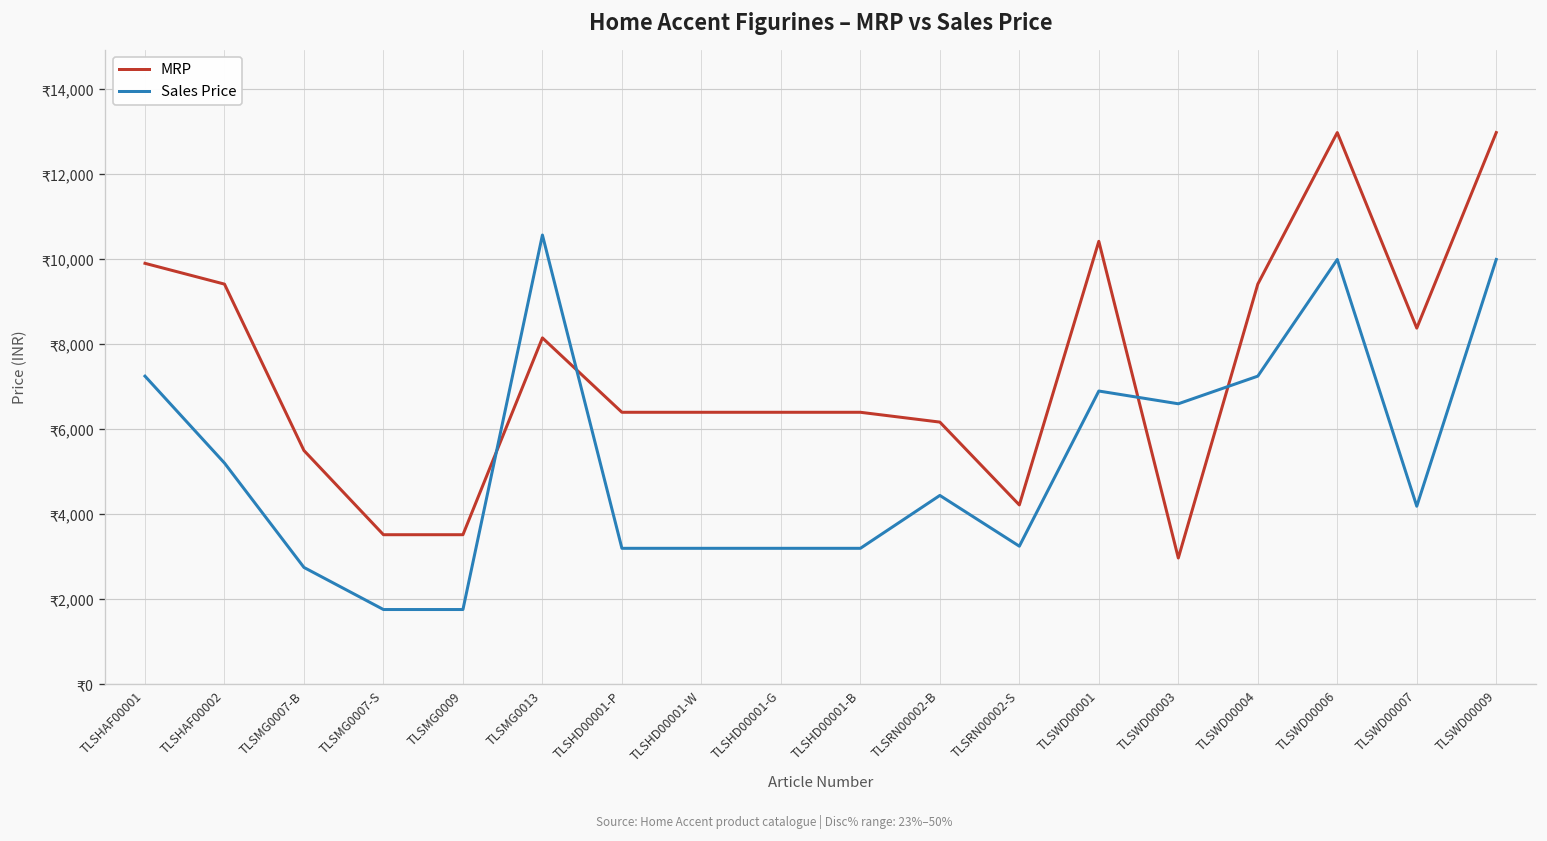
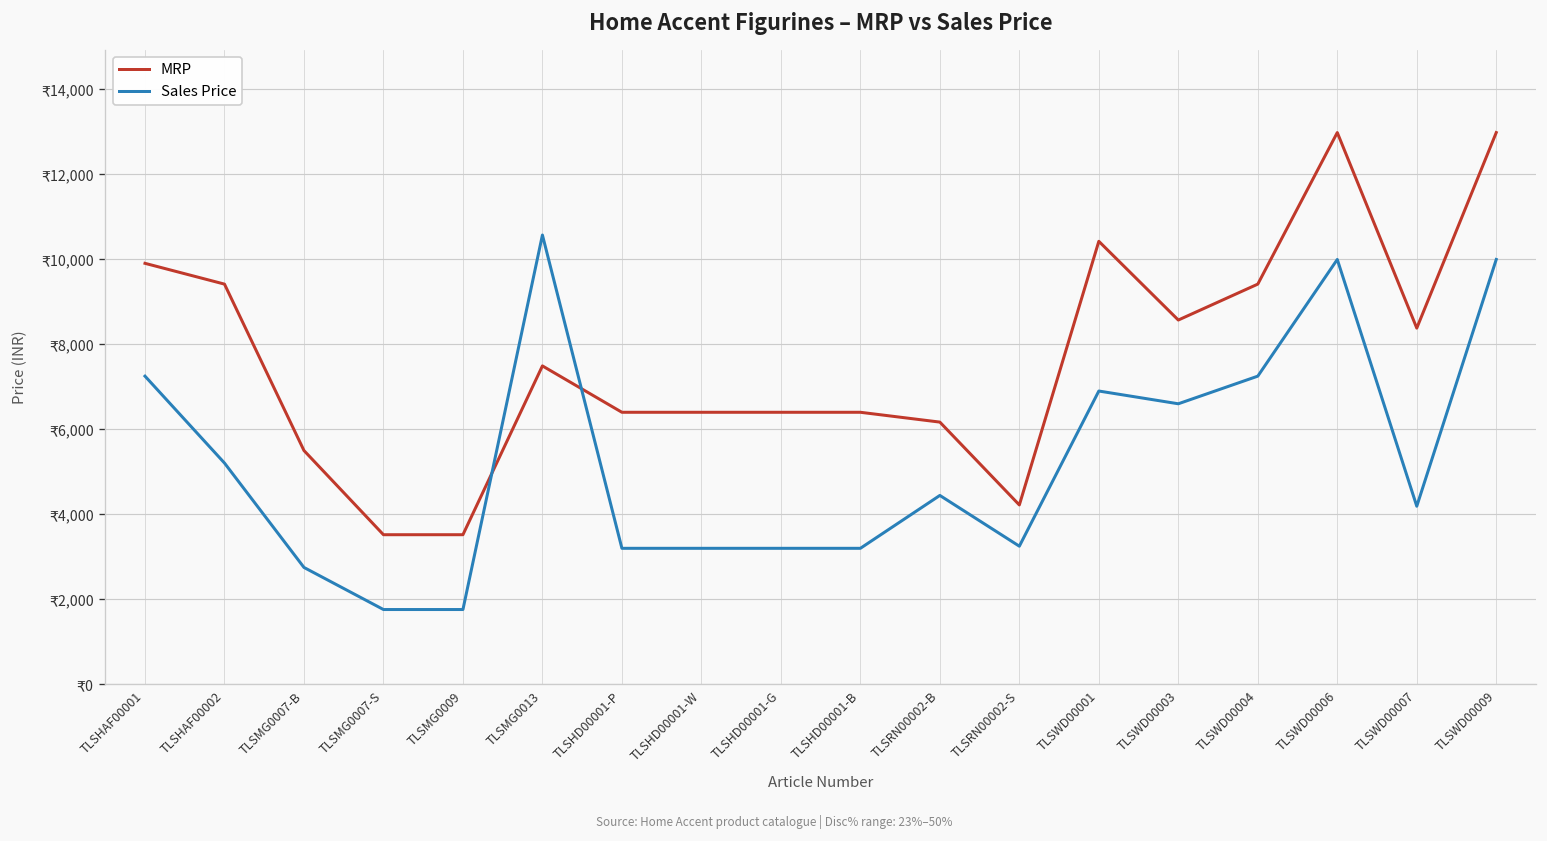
  {
    "MRP": {
      "TLSHAF00001": "₹9,900",
      "TLSHAF00002": "₹9,400",
      "TLSMG0007-B": "₹5,500",
      "TLSMG0007-S": "₹3,500",
      "TLSMG0009": "₹3,500",
-     "TLSMG0013": "₹8,200",
+     "TLSMG0013": "₹7,500",
      "TLSHD00001-P": "₹6,400",
      "TLSHD00001-W": "₹6,400",
      "TLSHD00001-G": "₹6,400",
      "TLSHD00001-B": "₹6,400",
      "TLSRN00002-B": "₹6,200",
      "TLSRN00002-S": "₹4,200",
      "TLSWD00001": "₹10,400",
-     "TLSWD00003": "₹3,000",
+     "TLSWD00003": "₹8,600",
      "TLSWD00004": "₹9,400",
      "TLSWD00006": "₹13,000",
      "TLSWD00007": "₹8,400",
      "TLSWD00009": "₹13,000"
    },
    "Sales Price": {
      "TLSHAF00001": "₹7,300",
      "TLSHAF00002": "₹5,200",
      "TLSMG0007-B": "₹2,800",
      "TLSMG0007-S": "₹1,800",
      "TLSMG0009": "₹1,800",
      "TLSMG0013": "₹10,600",
      "TLSHD00001-P": "₹3,200",
      "TLSHD00001-W": "₹3,200",
      "TLSHD00001-G": "₹3,200",
      "TLSHD00001-B": "₹3,200",
      "TLSRN00002-B": "₹4,400",
      "TLSRN00002-S": "₹3,300",
      "TLSWD00001": "₹6,900",
      "TLSWD00003": "₹6,600",
      "TLSWD00004": "₹7,300",
      "TLSWD00006": "₹10,000",
      "TLSWD00007": "₹4,200",
      "TLSWD00009": "₹10,000"
    }
  }
